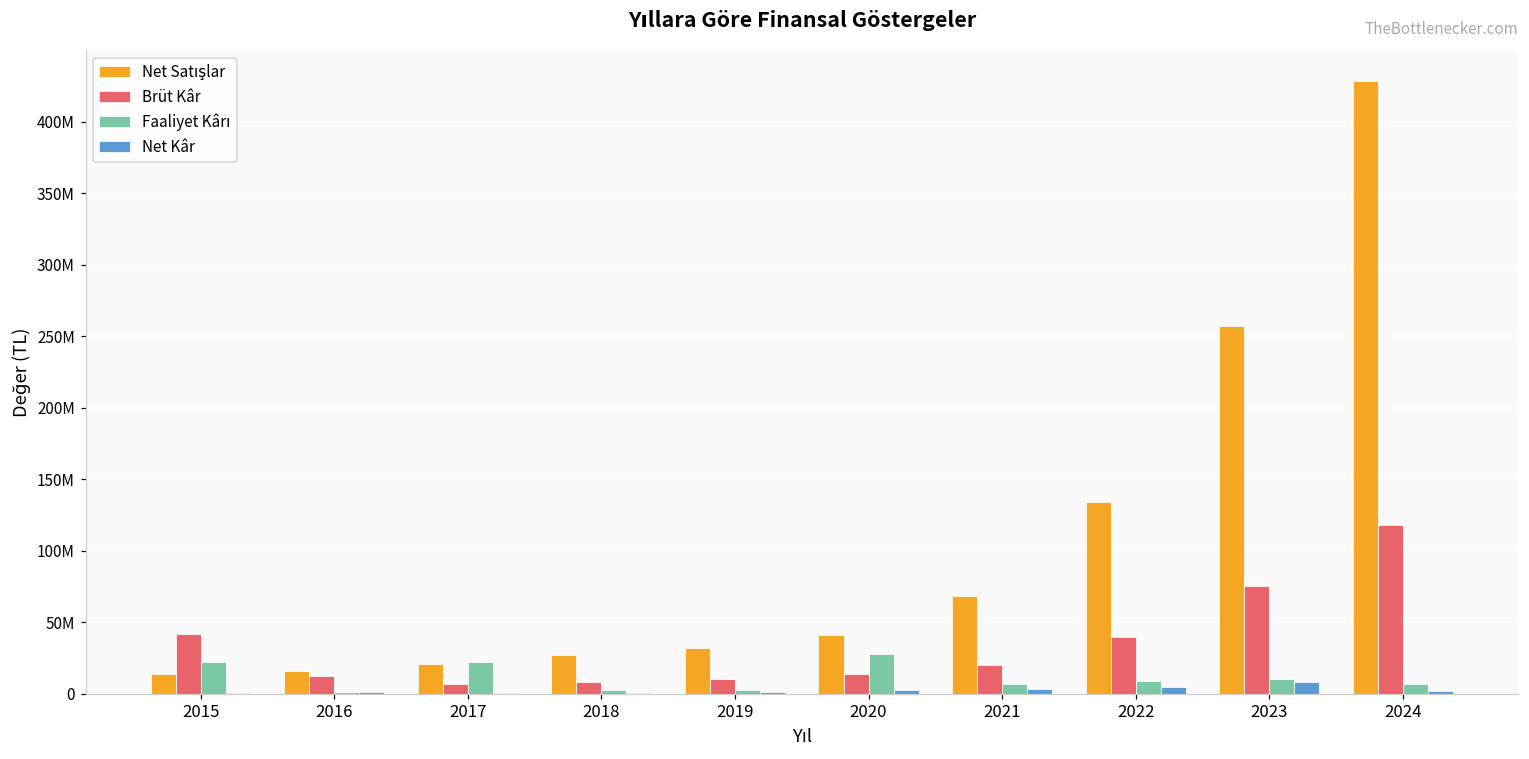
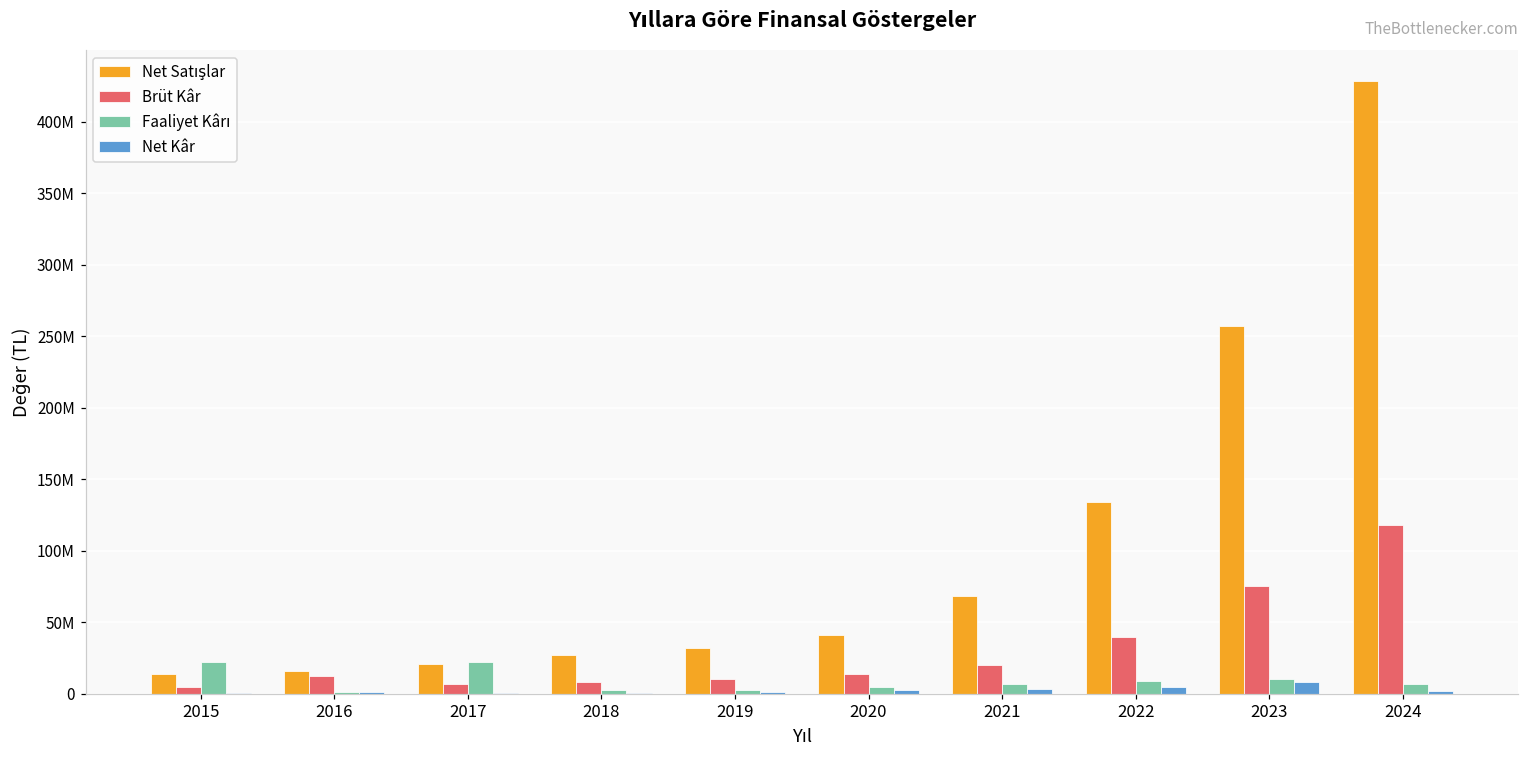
  {
    "Net Satışlar": {
      "2015": 14000000,
      "2016": 16000000,
      "2017": 21000000,
      "2018": 27000000,
      "2019": 32000000,
      "2020": 41000000,
      "2021": 68000000,
      "2022": 134000000,
      "2023": 257000000,
      "2024": 429000000
    },
    "Brüt Kâr": {
-     "2015": 41000000,
+     "2015": 5000000,
      "2016": 12000000,
      "2017": 7000000,
      "2018": 9000000,
      "2019": 10000000,
      "2020": 14000000,
      "2021": 20000000,
      "2022": 39000000,
      "2023": 75000000,
      "2024": 118000000
    },
    "Faaliyet Kârı": {
      "2015": 22000000,
      "2017": 22000000,
      "2018": 3000000,
      "2019": 3000000,
-     "2020": 28000000,
+     "2020": 5000000,
      "2021": 7000000,
      "2022": 9000000,
      "2023": 10000000,
      "2024": 7000000
    },
    "Net Kâr": {
      "2020": 3000000,
      "2021": 3000000,
      "2022": 5000000,
      "2023": 8000000,
      "2024": 2000000
    }
  }
